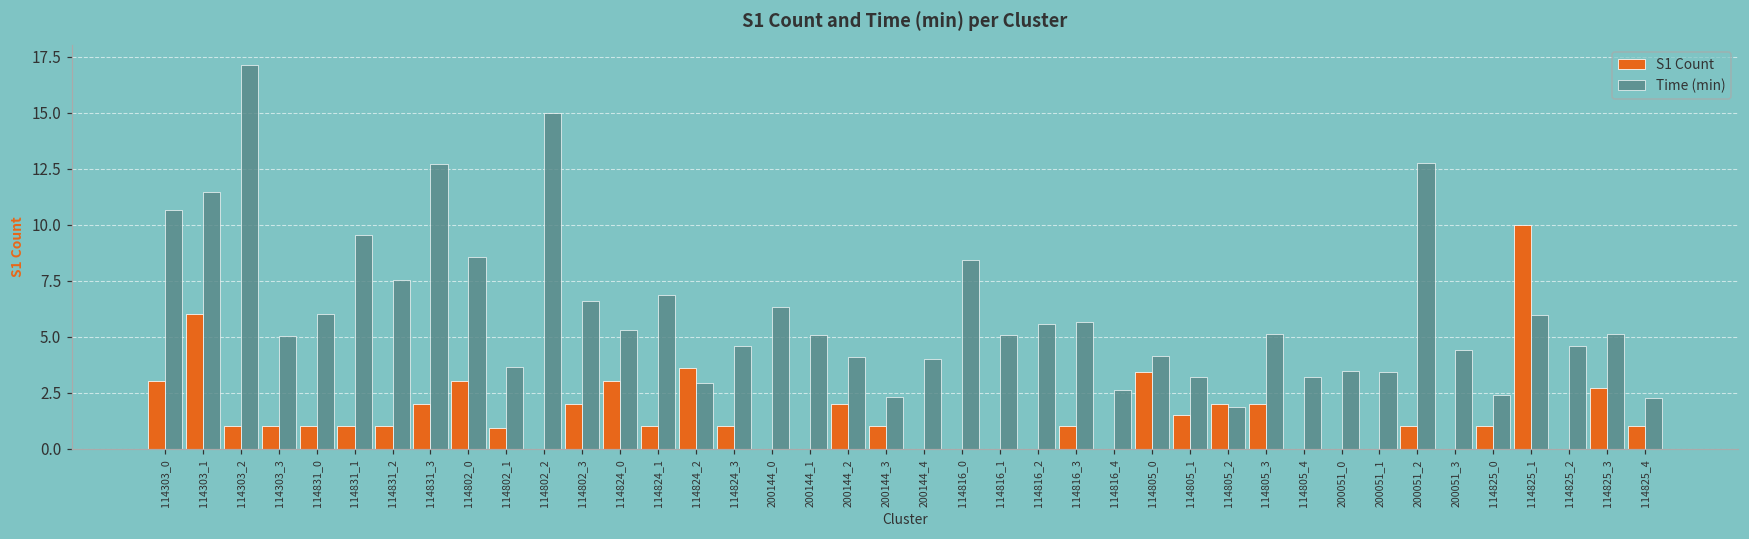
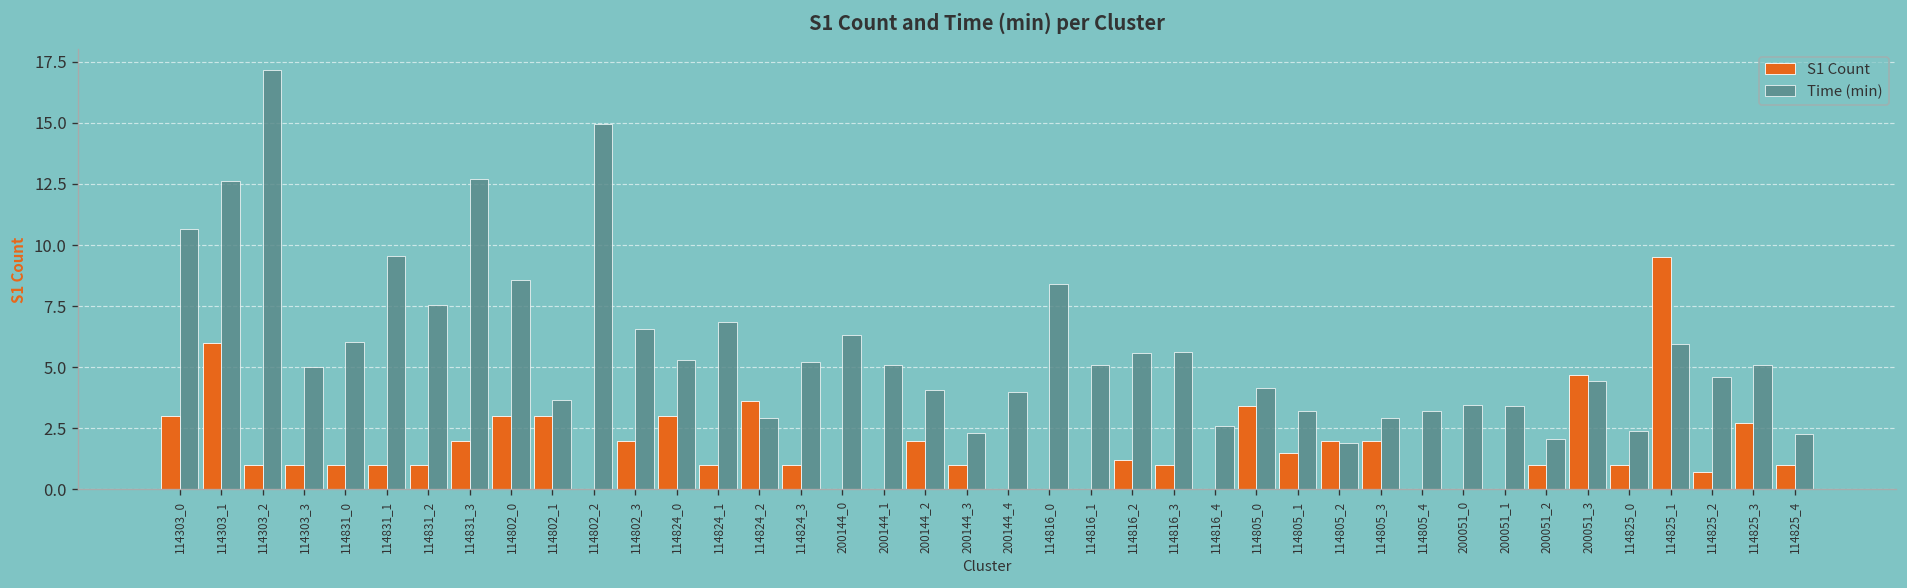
  {
    "S1 Count": {
      "114303_0": 3.0,
      "114303_1": 6.0,
      "114303_2": 1.0,
      "114303_3": 1.0,
      "114831_0": 1.0,
      "114831_1": 1.0,
      "114831_2": 1.0,
      "114831_3": 2.0,
      "114802_0": 3.0,
-     "114802_1": 0.9,
+     "114802_1": 3.0,
      "114802_2": 0.0,
      "114802_3": 2.0,
      "114824_0": 3.0,
      "114824_1": 1.0,
      "114824_2": 3.6,
      "114824_3": 1.0,
      "200144_0": 0.0,
      "200144_1": 0.0,
      "200144_2": 2.0,
      "200144_3": 1.0,
      "200144_4": 0.0,
      "114816_0": 0.0,
      "114816_1": 0.0,
-     "114816_2": 0.0,
+     "114816_2": 1.2,
      "114816_3": 1.0,
      "114816_4": 0.0,
      "114805_0": 3.4,
      "114805_1": 1.5,
      "114805_2": 2.0,
      "114805_3": 2.0,
      "114805_4": 0.0,
      "200051_0": 0.0,
      "200051_1": 0.0,
      "200051_2": 1.0,
-     "200051_3": 0.0,
+     "200051_3": 4.7,
      "114825_0": 1.0,
-     "114825_1": 10.0,
-     "114825_2": 0.0,
+     "114825_1": 9.5,
+     "114825_2": 0.7,
      "114825_3": 2.7,
      "114825_4": 1.0
    },
    "Time (min)": {
      "114303_0": 10.7,
-     "114303_1": 11.5,
+     "114303_1": 12.6,
      "114303_2": 17.2,
      "114303_3": 5.0,
      "114831_0": 6.0,
      "114831_1": 9.5,
      "114831_2": 7.6,
      "114831_3": 12.7,
      "114802_0": 8.6,
      "114802_1": 3.7,
      "114802_2": 15.0,
      "114802_3": 6.6,
      "114824_0": 5.3,
      "114824_1": 6.9,
      "114824_2": 2.9,
-     "114824_3": 4.6,
+     "114824_3": 5.2,
      "200144_0": 6.3,
      "200144_1": 5.1,
      "200144_2": 4.1,
      "200144_3": 2.3,
      "200144_4": 4.0,
      "114816_0": 8.4,
      "114816_1": 5.1,
      "114816_2": 5.6,
      "114816_3": 5.6,
      "114816_4": 2.6,
      "114805_0": 4.1,
      "114805_1": 3.2,
      "114805_2": 1.9,
-     "114805_3": 5.1,
+     "114805_3": 2.9,
      "114805_4": 3.2,
      "200051_0": 3.5,
      "200051_1": 3.4,
-     "200051_2": 12.8,
+     "200051_2": 2.1,
      "200051_3": 4.4,
      "114825_0": 2.4,
      "114825_1": 6.0,
      "114825_2": 4.6,
      "114825_3": 5.1,
      "114825_4": 2.3
    }
  }
